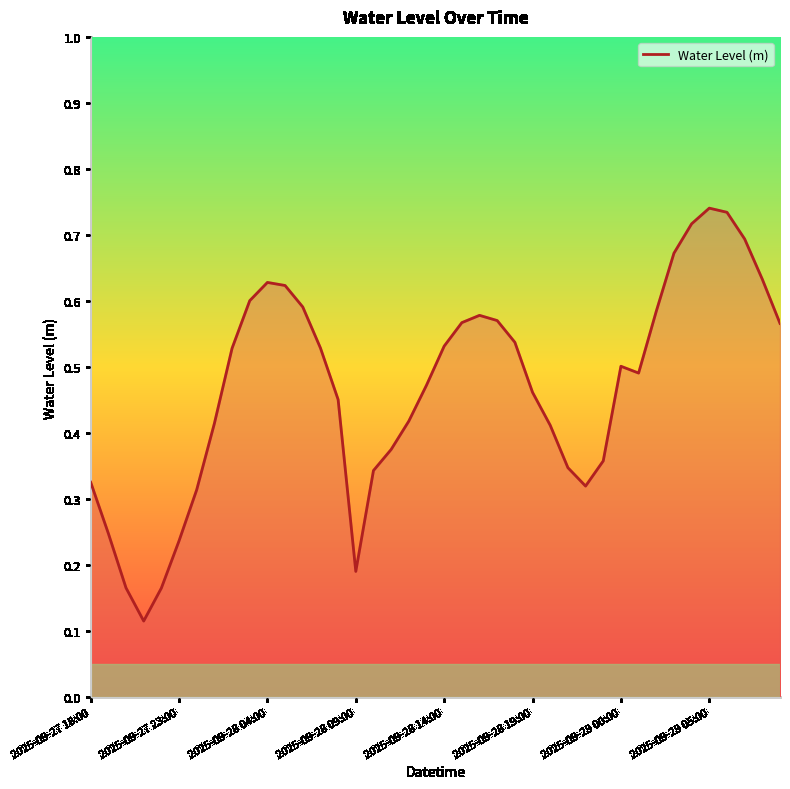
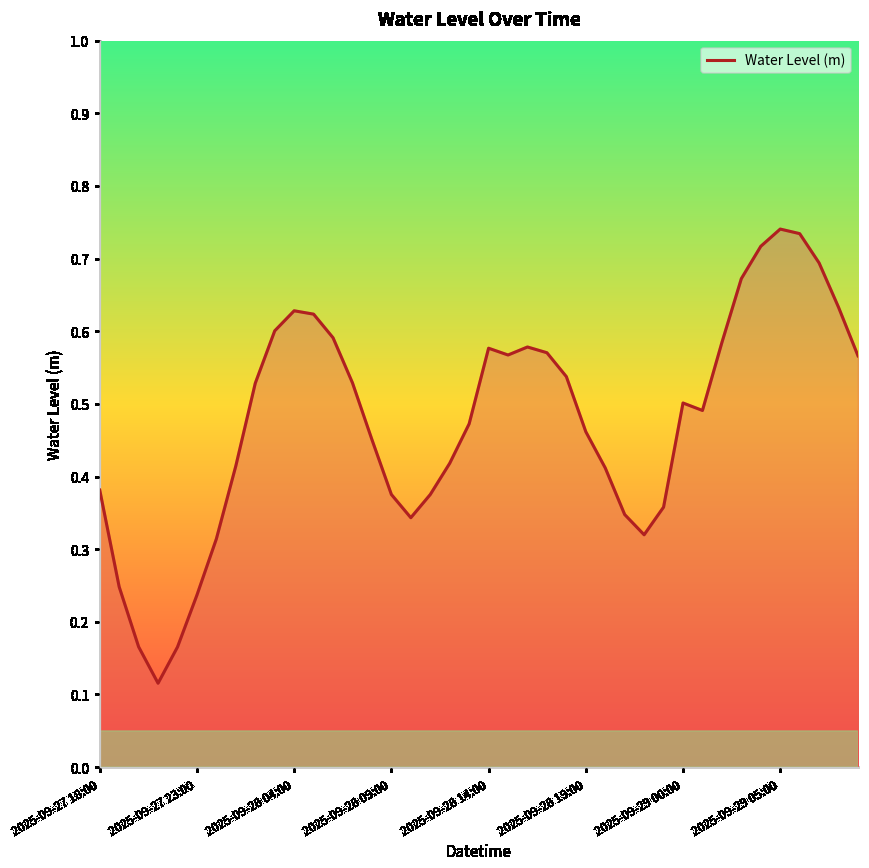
  {
-   "2025-09-27 18:00": 0.33,
+   "2025-09-27 18:00": 0.38,
    "2025-09-27 23:00": 0.24,
    "2025-09-28 04:00": 0.63,
-   "2025-09-28 09:00": 0.19,
-   "2025-09-28 14:00": 0.53,
+   "2025-09-28 09:00": 0.38,
+   "2025-09-28 14:00": 0.58,
    "2025-09-28 19:00": 0.46,
    "2025-09-29 00:00": 0.50,
    "2025-09-29 05:00": 0.74
  }
